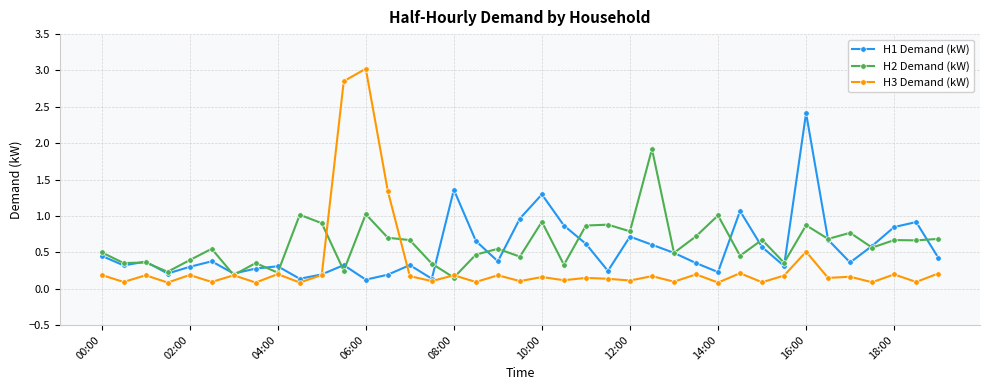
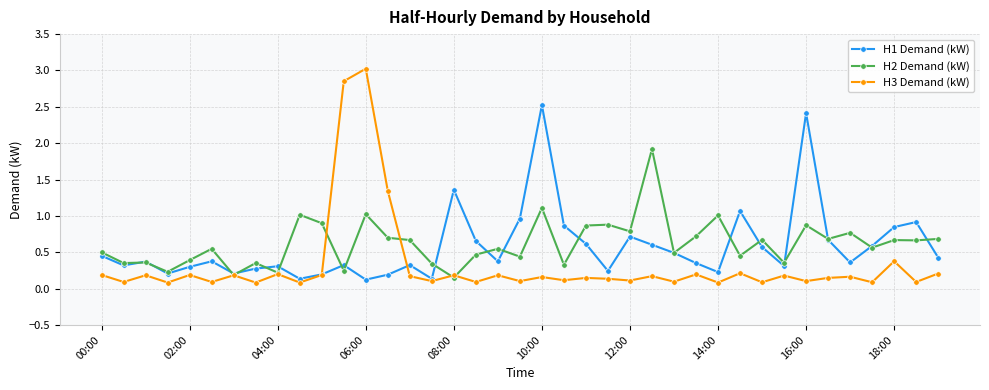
  {
    "H1 Demand (kW)": {
      "00:00": 0.5,
      "02:00": 0.3,
      "04:00": 0.3,
      "06:00": 0.1,
      "08:00": 1.4,
-     "10:00": 1.3,
+     "10:00": 2.5,
      "12:00": 0.7,
      "14:00": 0.2,
      "16:00": 2.4,
      "18:00": 0.8
    },
    "H2 Demand (kW)": {
      "00:00": 0.5,
      "02:00": 0.4,
      "06:00": 1.0,
-     "10:00": 0.9,
+     "10:00": 1.1,
      "12:00": 0.8,
      "14:00": 1.0,
      "16:00": 0.9,
      "18:00": 0.7
    },
    "H3 Demand (kW)": {
      "00:00": 0.2,
      "02:00": 0.2,
      "06:00": 3.0,
      "10:00": 0.2,
      "12:00": 0.1,
      "14:00": 0.1,
-     "16:00": 0.5,
-     "18:00": 0.2
+     "16:00": 0.1,
+     "18:00": 0.4
    }
  }
